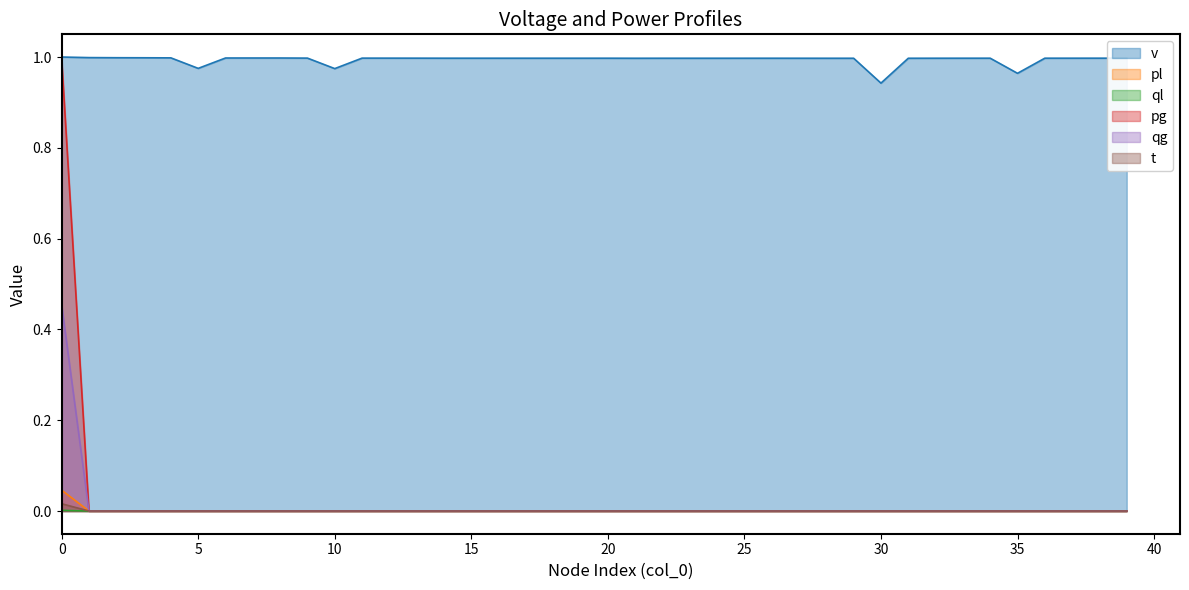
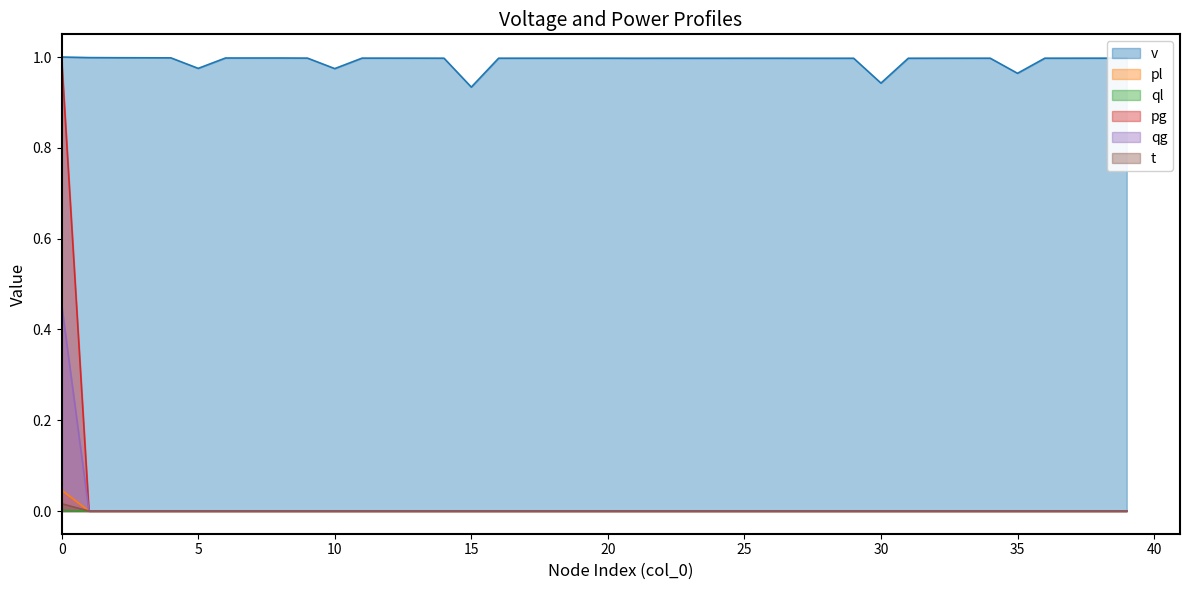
  {
    "v": {
      "5": 0.98,
      "10": 0.97,
-     "15": 1.00,
+     "15": 0.93,
      "20": 1.00,
      "25": 1.00,
      "30": 0.94,
      "35": 0.96
    },
    "ql": {
      "0": 0.00
    },
    "qg": {
      "0": 0.45
    }
  }
